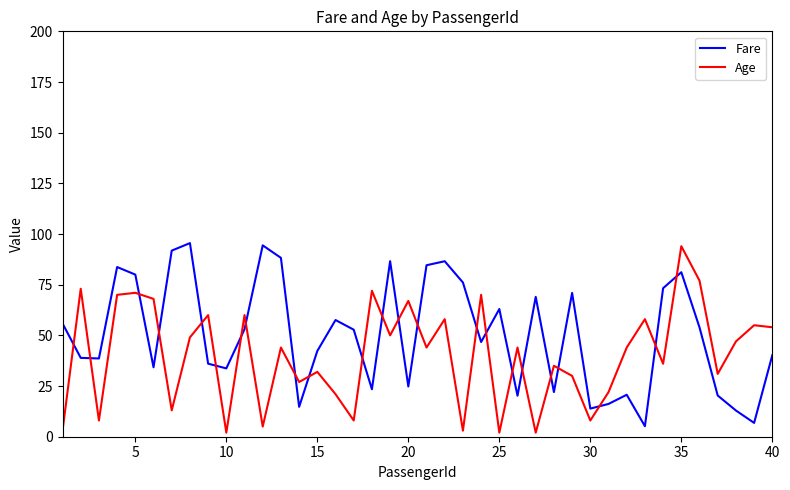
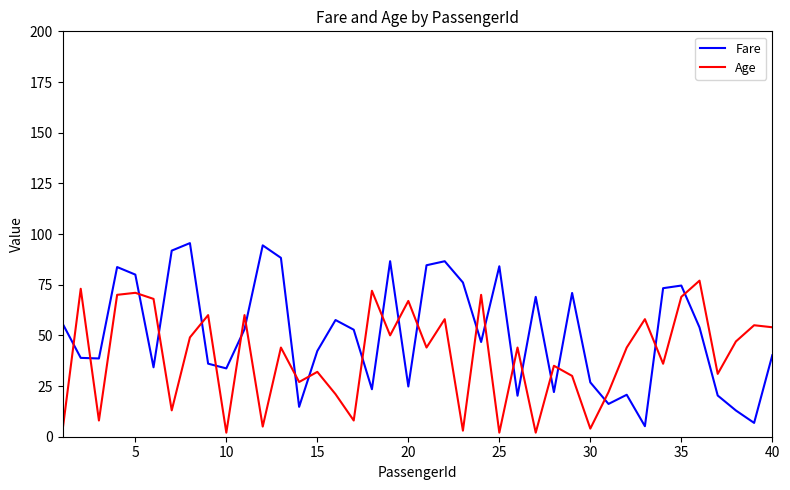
  {
    "Fare": {
      "5": 80,
      "10": 34,
      "15": 42,
      "20": 25,
-     "25": 63,
-     "30": 14,
-     "35": 81,
+     "25": 84,
+     "30": 27,
+     "35": 75,
      "40": 40
    },
    "Age": {
      "5": 71,
      "10": 2,
      "15": 32,
      "20": 67,
      "25": 2,
-     "30": 8,
-     "35": 94,
+     "30": 4,
+     "35": 69,
      "40": 54
    }
  }
